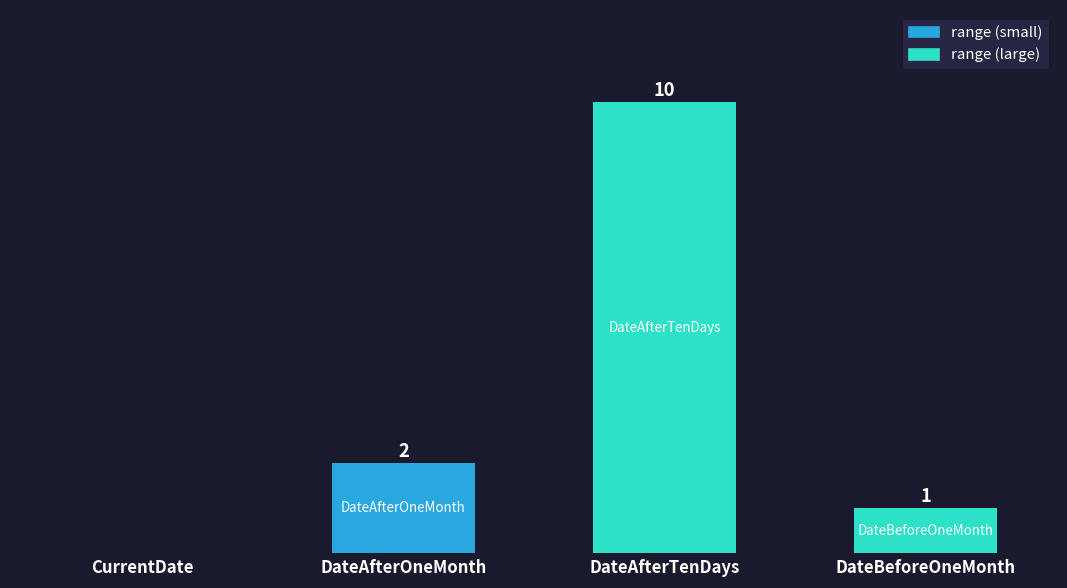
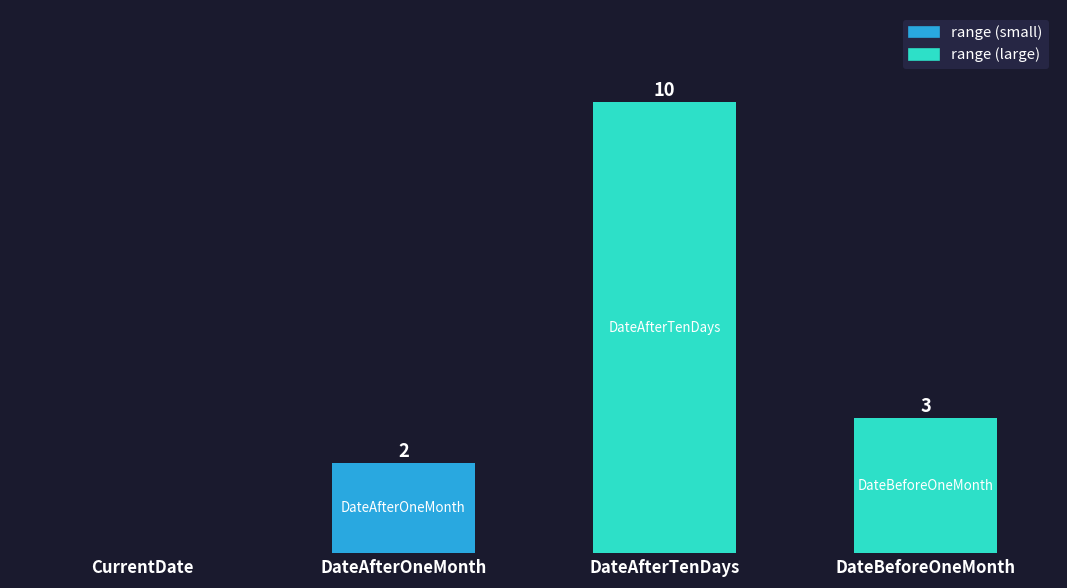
  {
    "DateAfterOneMonth": 2,
    "DateAfterTenDays": 10,
-   "DateBeforeOneMonth": 1
+   "DateBeforeOneMonth": 3
  }
